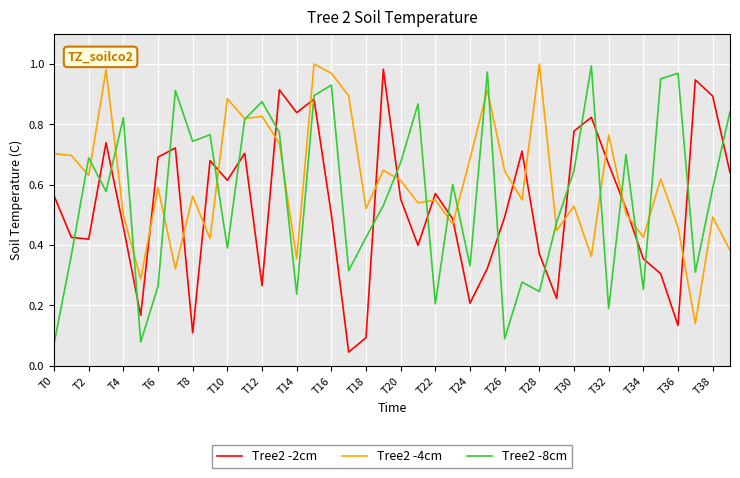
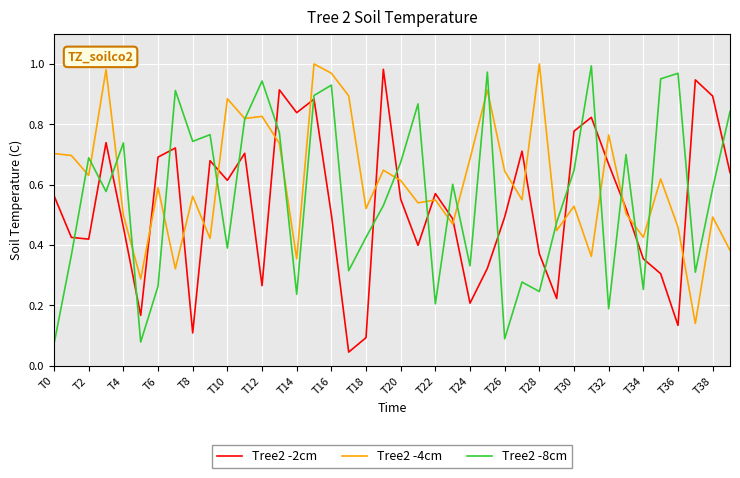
  {
    "Tree2 -2cm": {
      "T0": 0.56,
      "T2": 0.42,
      "T4": 0.46,
      "T6": 0.69,
      "T8": 0.11,
      "T10": 0.61,
      "T12": 0.27,
      "T14": 0.84,
      "T16": 0.50,
      "T18": 0.09,
      "T20": 0.55,
      "T22": 0.57,
      "T24": 0.21,
      "T26": 0.49,
      "T28": 0.37,
      "T30": 0.78,
      "T32": 0.67,
      "T34": 0.35,
      "T36": 0.13,
      "T38": 0.89
    },
    "Tree2 -4cm": {
      "T0": 0.70,
      "T2": 0.63,
      "T4": 0.50,
      "T6": 0.59,
      "T8": 0.56,
      "T10": 0.88,
      "T12": 0.83,
      "T14": 0.35,
      "T16": 0.97,
      "T18": 0.52,
      "T20": 0.61,
      "T22": 0.55,
      "T24": 0.69,
      "T26": 0.64,
      "T28": 1.00,
      "T30": 0.53,
      "T32": 0.76,
      "T34": 0.43,
      "T36": 0.46,
      "T38": 0.49
    },
    "Tree2 -8cm": {
      "T0": 0.07,
      "T2": 0.69,
-     "T4": 0.82,
+     "T4": 0.74,
      "T6": 0.26,
      "T8": 0.74,
      "T10": 0.39,
-     "T12": 0.87,
+     "T12": 0.94,
      "T14": 0.24,
      "T16": 0.93,
      "T18": 0.43,
      "T20": 0.67,
      "T22": 0.21,
      "T24": 0.33,
      "T26": 0.09,
      "T28": 0.25,
      "T30": 0.65,
      "T32": 0.19,
      "T34": 0.25,
      "T36": 0.97,
      "T38": 0.59
    }
  }
